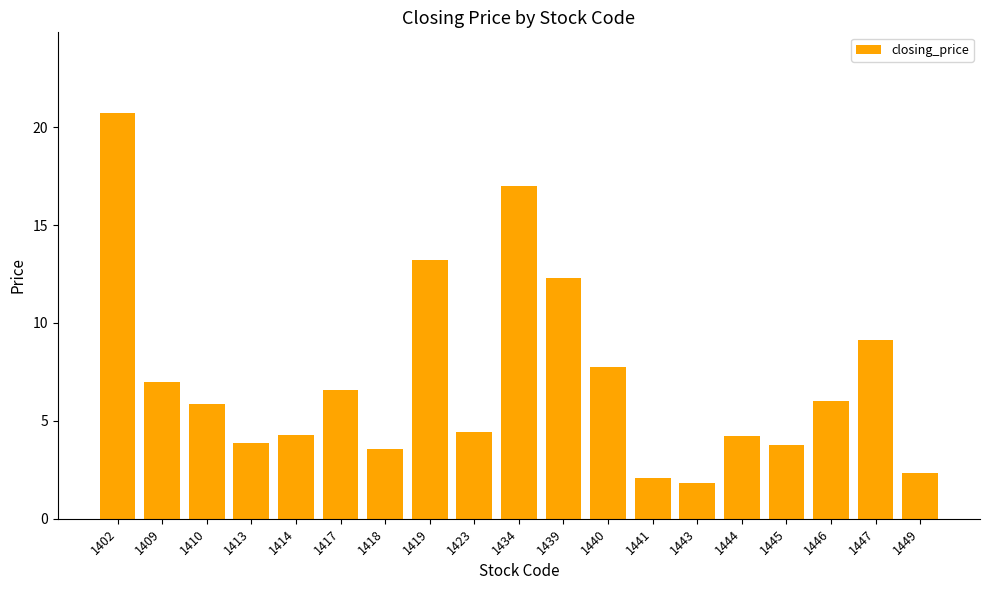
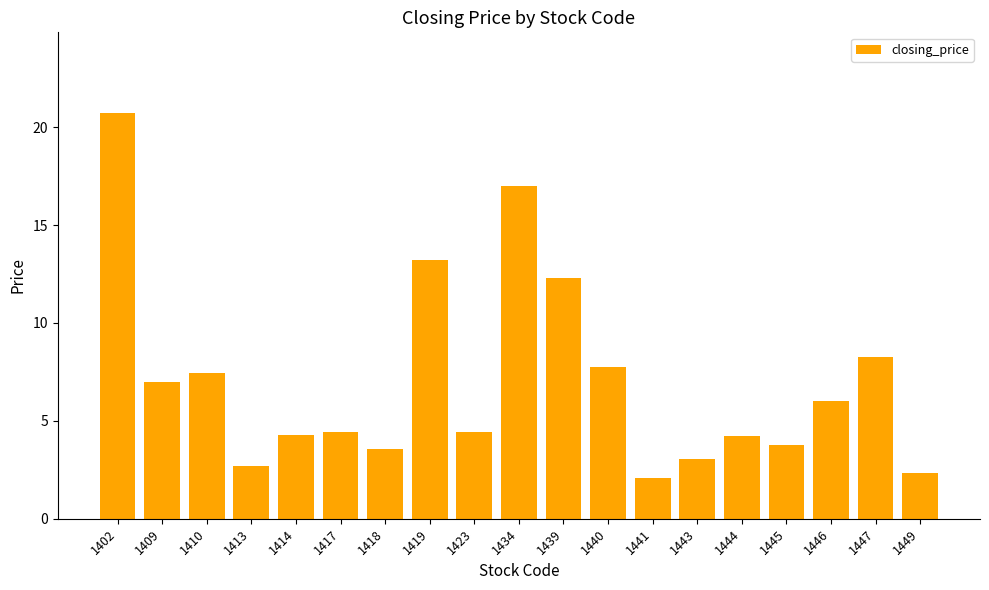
  {
    "1402": 20.7,
    "1409": 7.0,
-   "1410": 5.8,
-   "1413": 3.9,
+   "1410": 7.5,
+   "1413": 2.7,
    "1414": 4.3,
-   "1417": 6.6,
+   "1417": 4.4,
    "1418": 3.6,
    "1419": 13.2,
    "1423": 4.5,
    "1434": 17.0,
    "1439": 12.3,
    "1440": 7.7,
    "1441": 2.1,
-   "1443": 1.8,
+   "1443": 3.1,
    "1444": 4.3,
    "1445": 3.8,
    "1446": 6.0,
-   "1447": 9.1,
+   "1447": 8.3,
    "1449": 2.4
  }
